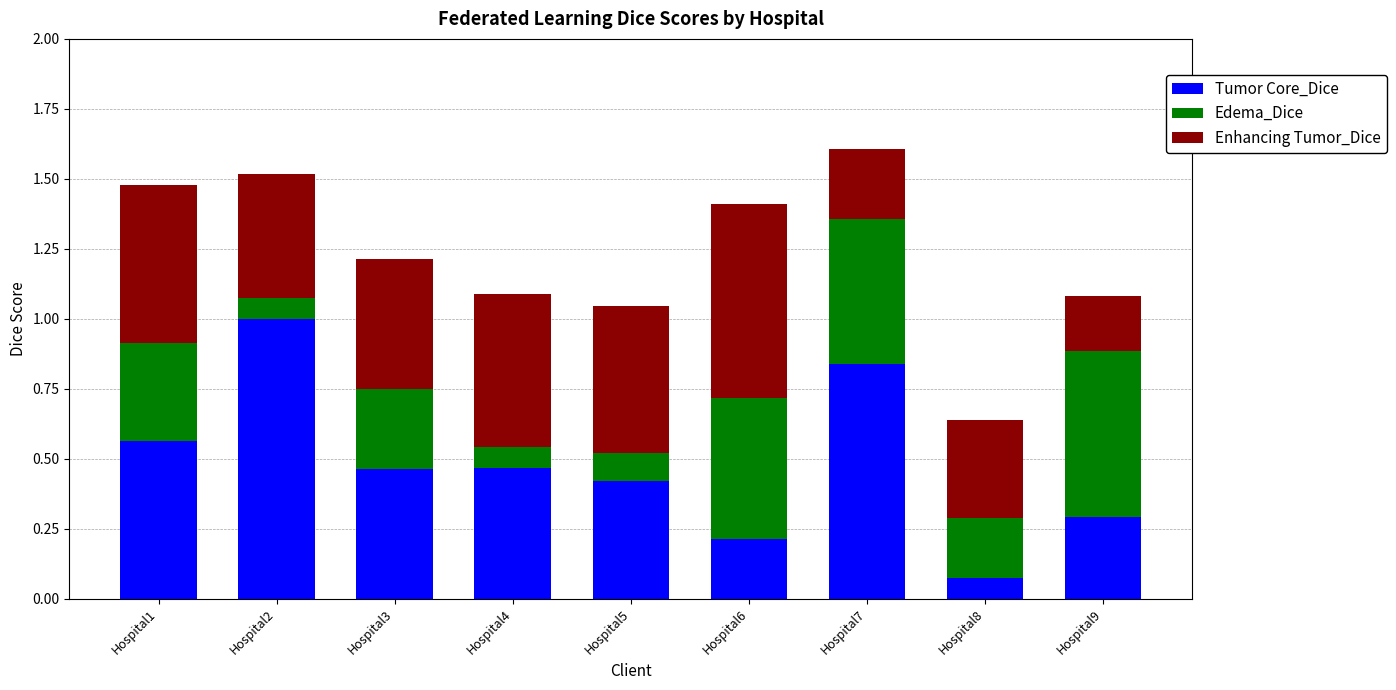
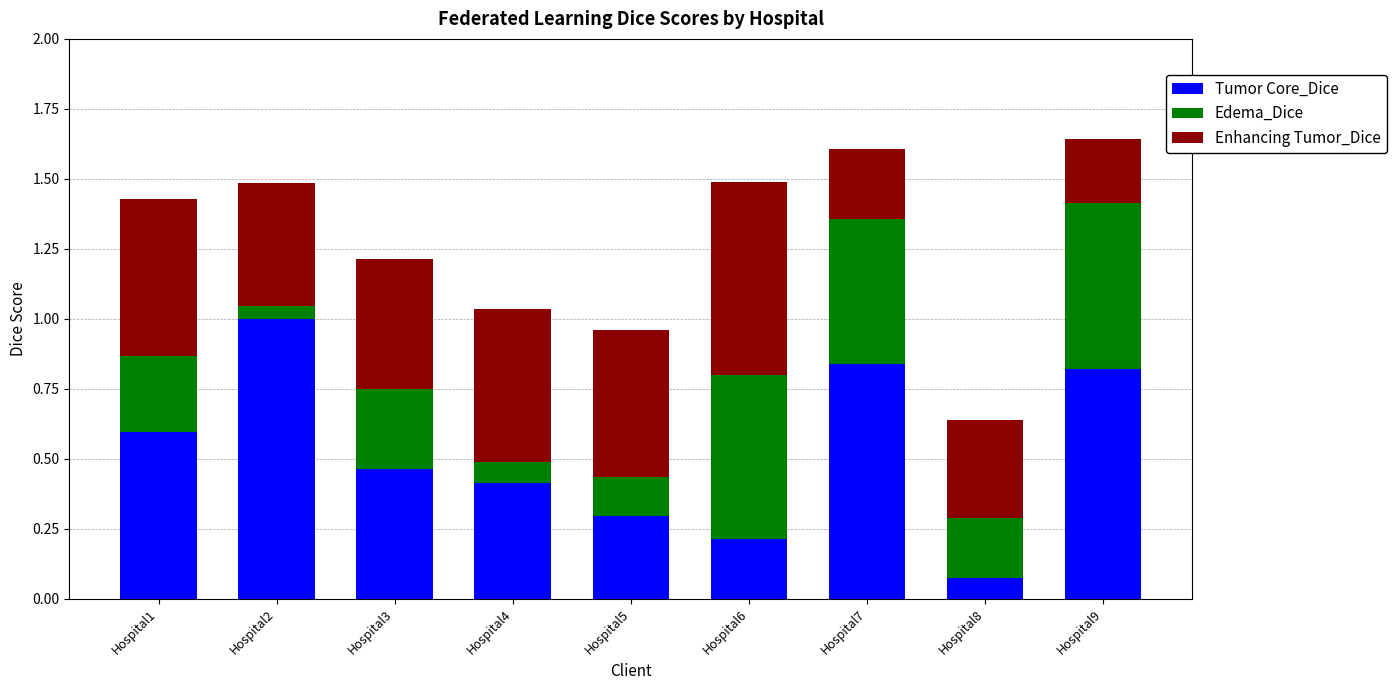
  {
    "Tumor Core_Dice": {
-     "Hospital1": 0.56,
+     "Hospital1": 0.60,
      "Hospital2": 1.00,
      "Hospital3": 0.46,
-     "Hospital4": 0.47,
-     "Hospital5": 0.42,
+     "Hospital4": 0.41,
+     "Hospital5": 0.30,
      "Hospital6": 0.22,
      "Hospital7": 0.84,
      "Hospital8": 0.08,
-     "Hospital9": 0.29
+     "Hospital9": 0.82
    },
    "Edema_Dice": {
-     "Hospital1": 0.35,
-     "Hospital2": 0.08,
+     "Hospital1": 0.27,
+     "Hospital2": 0.04,
      "Hospital3": 0.29,
      "Hospital4": 0.08,
-     "Hospital5": 0.10,
-     "Hospital6": 0.50,
+     "Hospital5": 0.14,
+     "Hospital6": 0.58,
      "Hospital7": 0.52,
      "Hospital8": 0.21,
      "Hospital9": 0.59
    },
    "Enhancing Tumor_Dice": {
      "Hospital1": 0.56,
      "Hospital2": 0.44,
      "Hospital3": 0.46,
      "Hospital4": 0.55,
      "Hospital5": 0.52,
      "Hospital6": 0.69,
      "Hospital7": 0.25,
      "Hospital8": 0.35,
-     "Hospital9": 0.20
+     "Hospital9": 0.23
    }
  }
